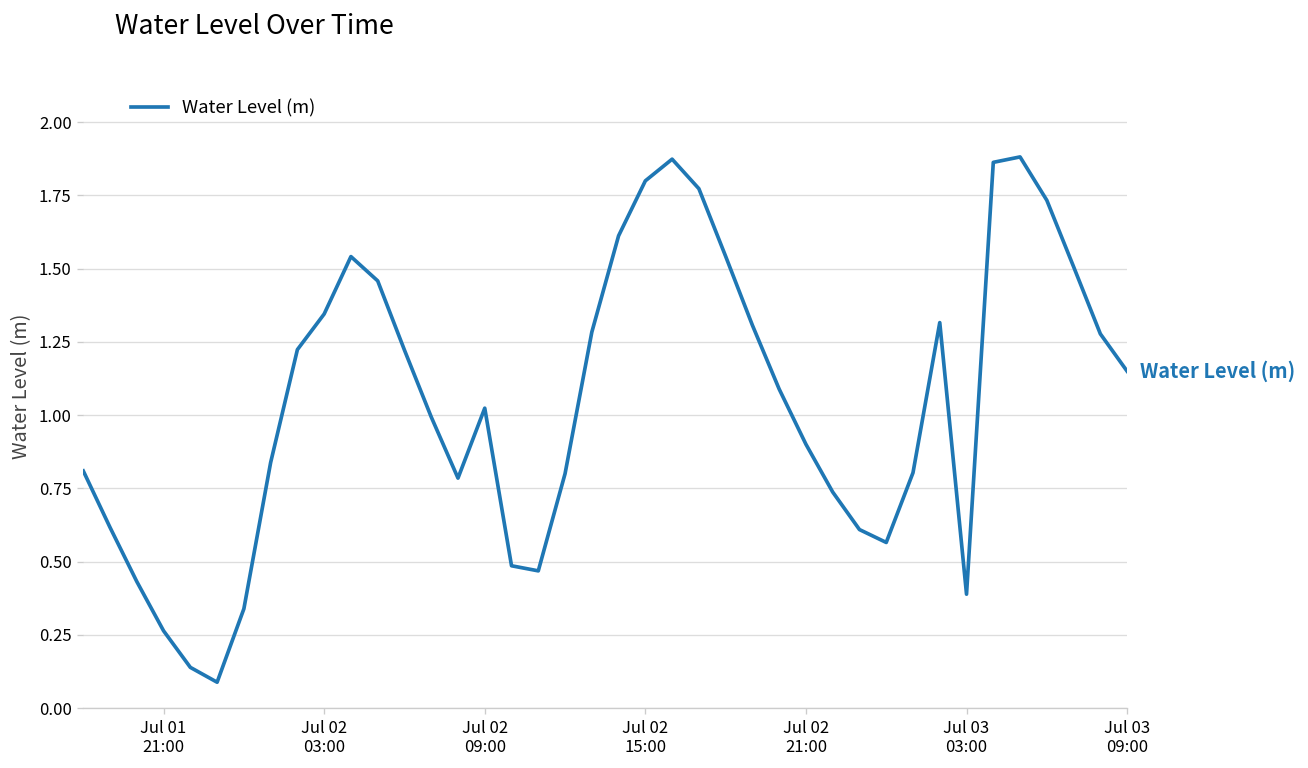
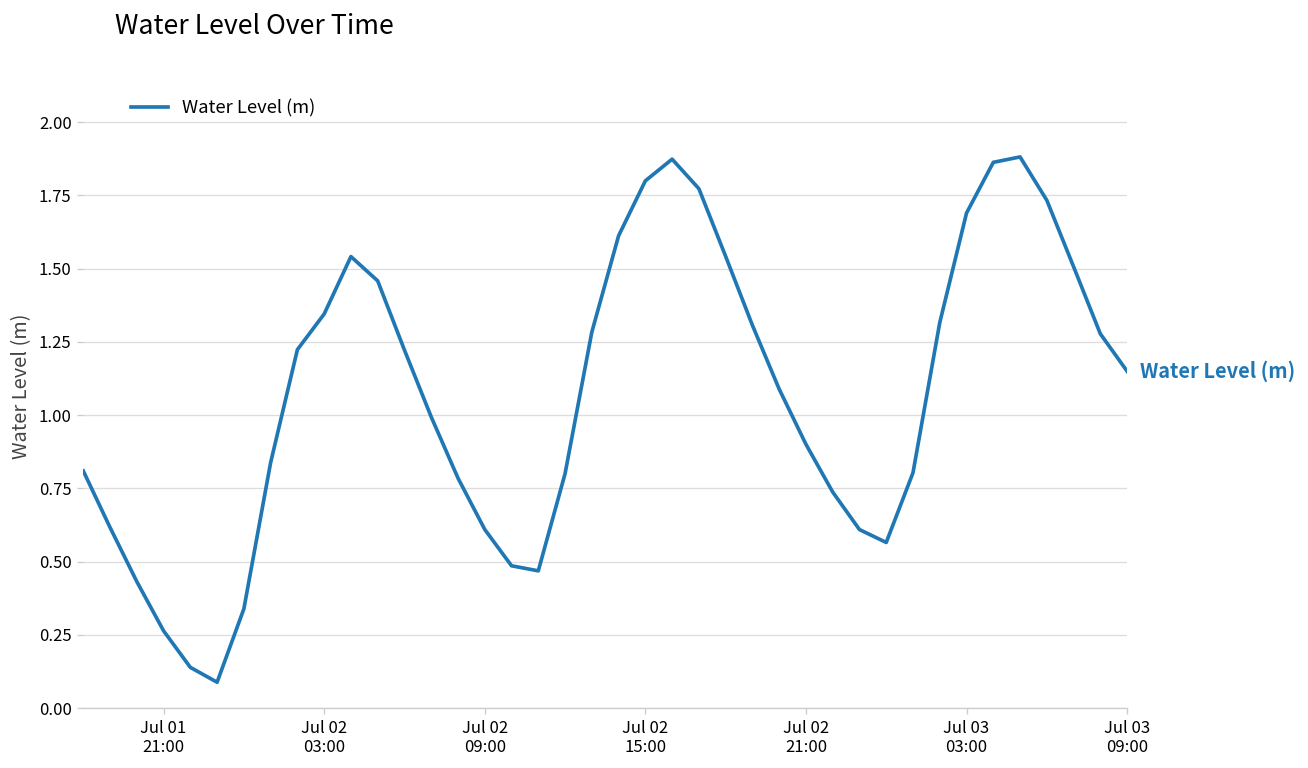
  {
    "Jul 01 21:00": 0.26,
    "Jul 02 03:00": 1.35,
-   "Jul 02 09:00": 1.02,
+   "Jul 02 09:00": 0.61,
    "Jul 02 15:00": 1.80,
    "Jul 02 21:00": 0.90,
-   "Jul 03 03:00": 0.39,
+   "Jul 03 03:00": 1.69,
    "Jul 03 09:00": 1.15
  }
